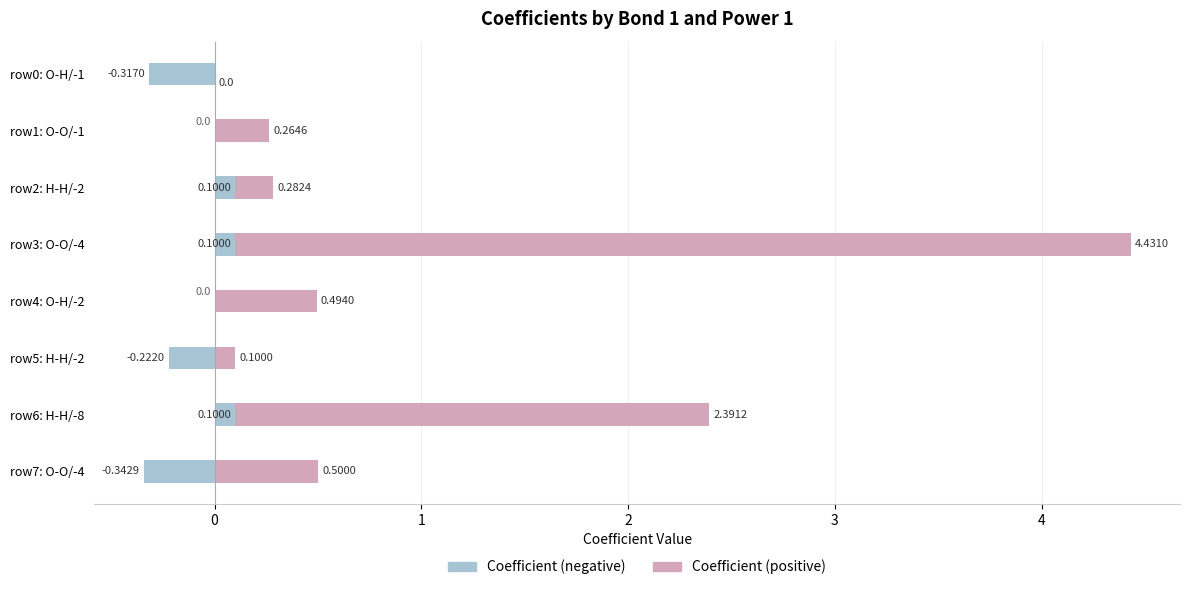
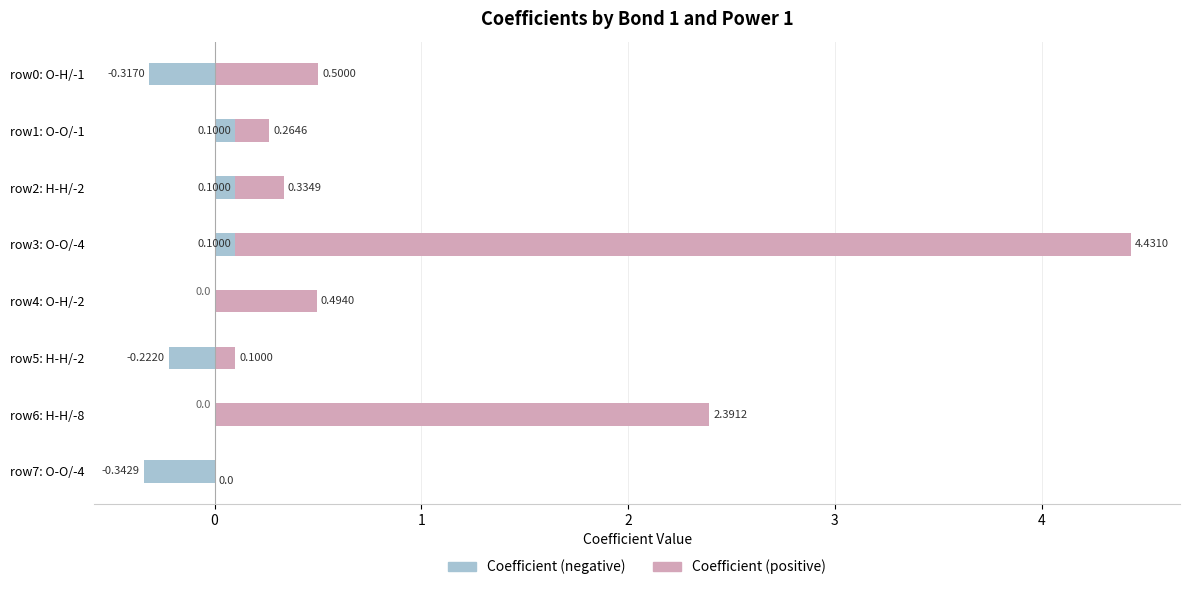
  {
    "Coefficient (positive)": {
-     "row0: O-H/-1": 0.0,
+     "row0: O-H/-1": 0.5000,
      "row1: O-O/-1": 0.2646,
-     "row2: H-H/-2": 0.2824,
+     "row2: H-H/-2": 0.3349,
      "row3: O-O/-4": 4.4310,
      "row4: O-H/-2": 0.4940,
      "row5: H-H/-2": 0.1000,
      "row6: H-H/-8": 2.3912,
-     "row7: O-O/-4": 0.5000
+     "row7: O-O/-4": 0.0
    },
    "Coefficient (negative)": {
      "row0: O-H/-1": -0.3170,
-     "row1: O-O/-1": 0.0,
+     "row1: O-O/-1": 0.1000,
      "row4: O-H/-2": 0.0,
      "row5: H-H/-2": -0.2220,
-     "row6: H-H/-8": 0.1000,
+     "row6: H-H/-8": 0.0,
      "row7: O-O/-4": -0.3429
    }
  }
